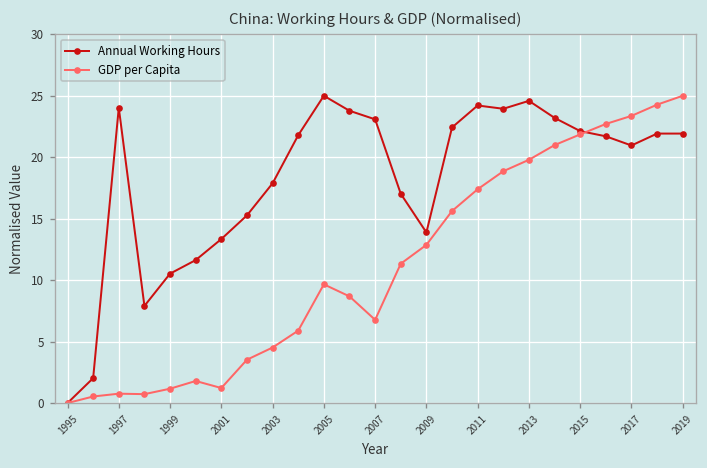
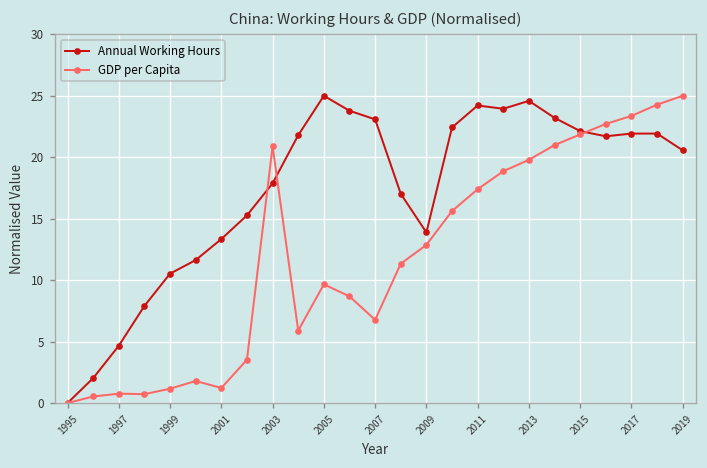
  {
    "Annual Working Hours": {
-     "1997": 24.0,
+     "1997": 4.7,
      "1999": 10.5,
      "2001": 13.3,
      "2003": 17.9,
      "2005": 25.0,
      "2007": 23.1,
      "2009": 13.9,
      "2011": 24.2,
      "2013": 24.6,
      "2015": 22.1,
-     "2017": 21.0,
-     "2019": 21.9
+     "2017": 21.9,
+     "2019": 20.6
    },
    "GDP per Capita": {
      "1997": 0.8,
      "1999": 1.2,
      "2001": 1.2,
-     "2003": 4.5,
+     "2003": 20.9,
      "2005": 9.7,
      "2007": 6.8,
      "2009": 12.9,
      "2011": 17.4,
      "2013": 19.8,
      "2015": 21.9,
      "2017": 23.4,
      "2019": 25.0
    }
  }
